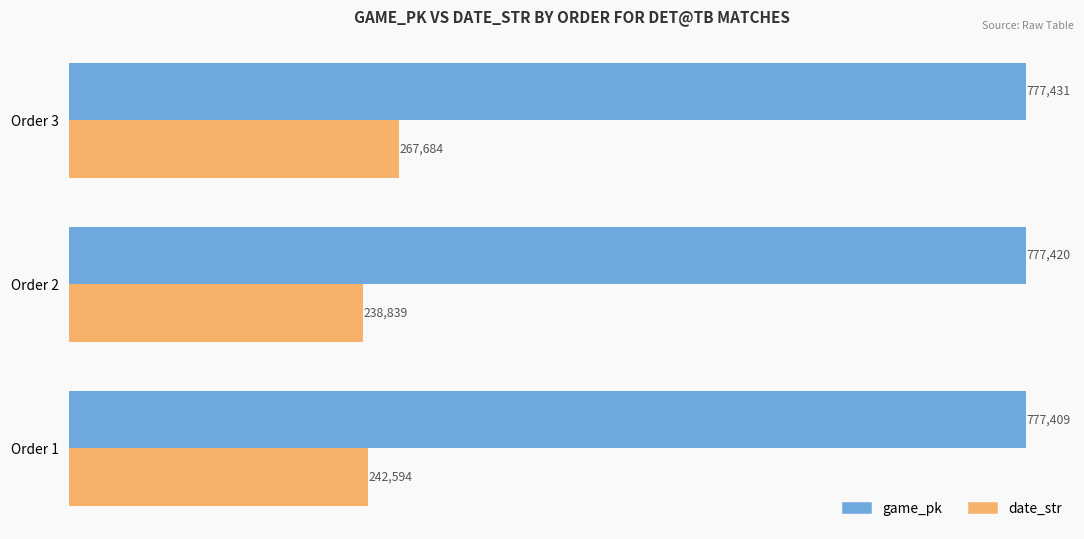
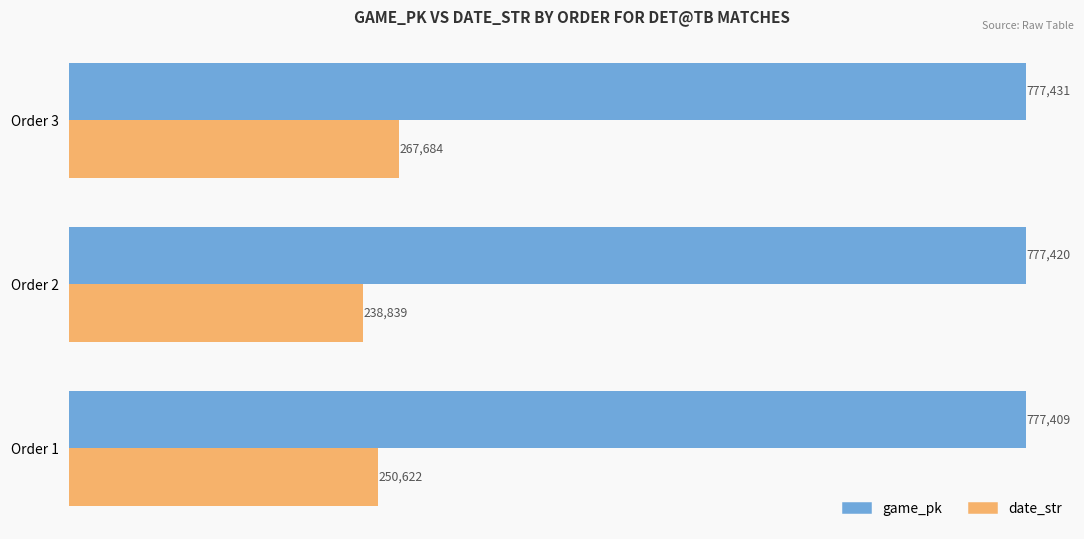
  {
    "game_pk": {
      "Order 3": "777,431",
      "Order 2": "777,420",
      "Order 1": "777,409"
    },
    "date_str": {
      "Order 3": "267,684",
      "Order 2": "238,839",
-     "Order 1": "242,594"
+     "Order 1": "250,622"
    }
  }
